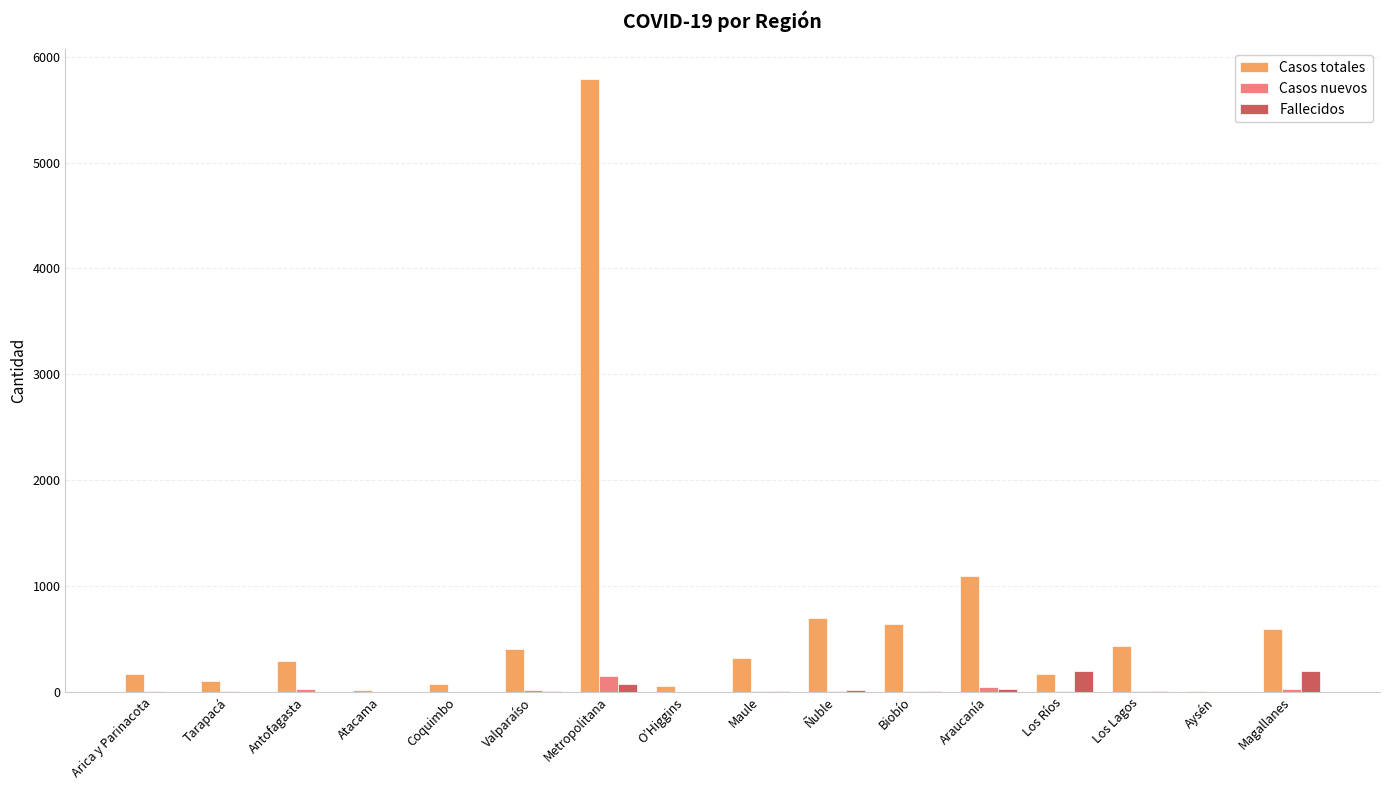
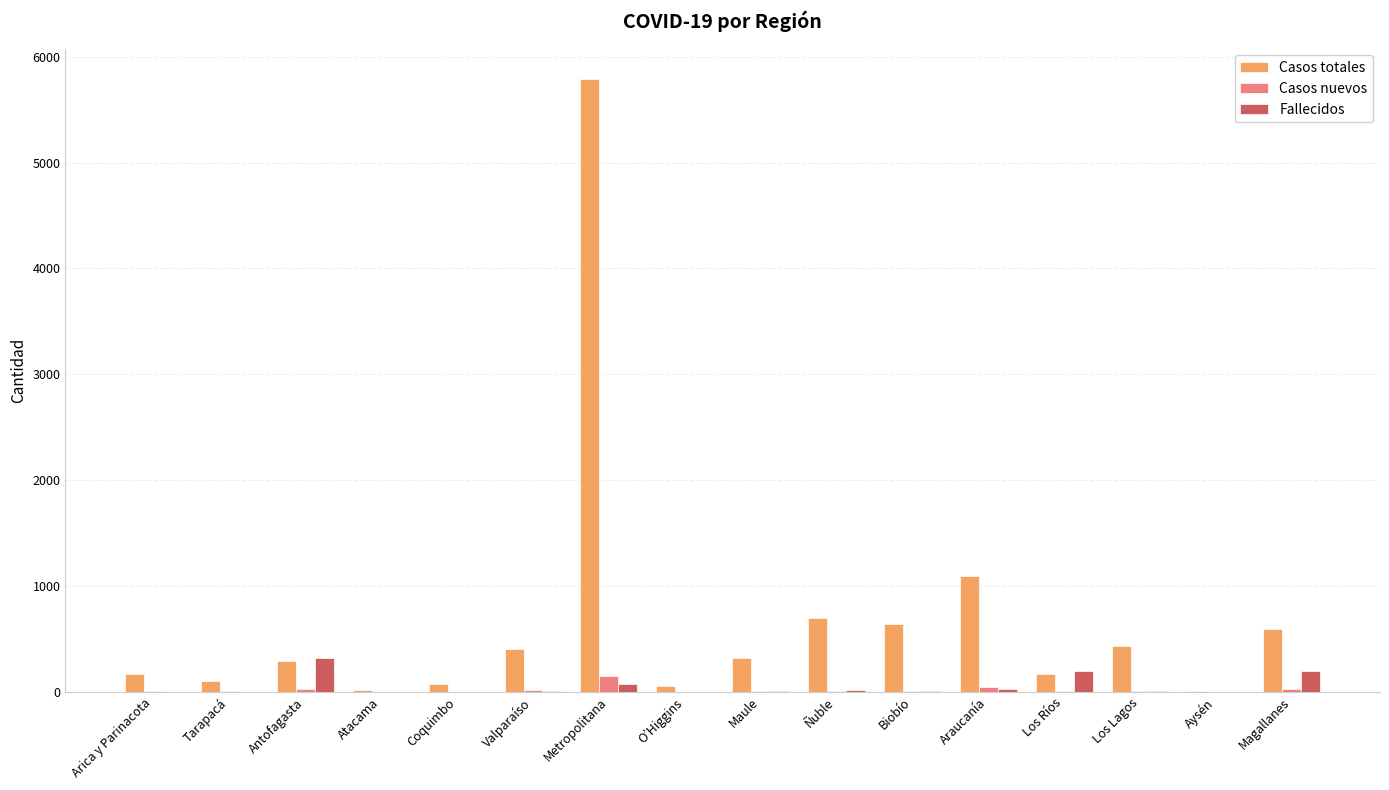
  {
    "Fallecidos": {
      "Tarapacá": 0,
-     "Antofagasta": 0,
+     "Antofagasta": 320,
      "Atacama": 0,
      "Coquimbo": 0,
      "Metropolitana": 70,
      "Araucanía": 30,
      "Los Ríos": 190,
      "Aysén": 0,
      "Magallanes": 200
    }
  }
